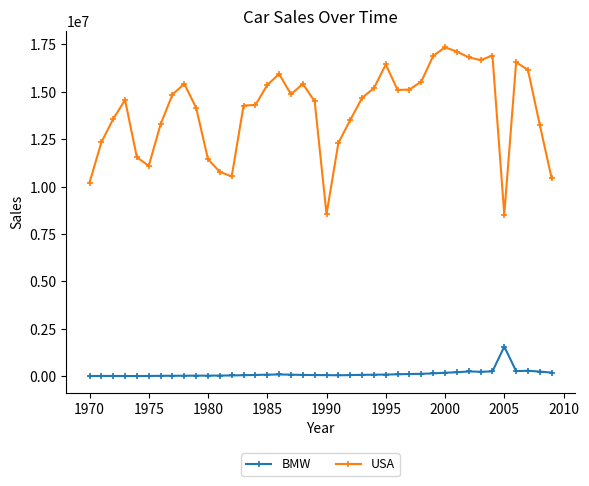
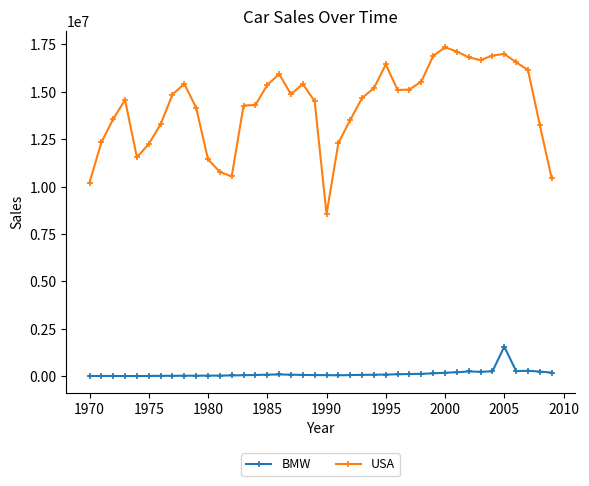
  {
    "BMW": {
      "1970": 0,
      "1975": 0,
      "1980": 0,
      "1985": 100000,
      "1990": 100000,
      "1995": 100000,
      "2000": 200000,
      "2005": 1600000
    },
    "USA": {
      "1970": 10200000,
-     "1975": 11100000,
+     "1975": 12300000,
      "1980": 11400000,
      "1985": 15400000,
      "1990": 8600000,
      "1995": 16400000,
      "2000": 17300000,
-     "2005": 8500000
+     "2005": 17000000
    }
  }
